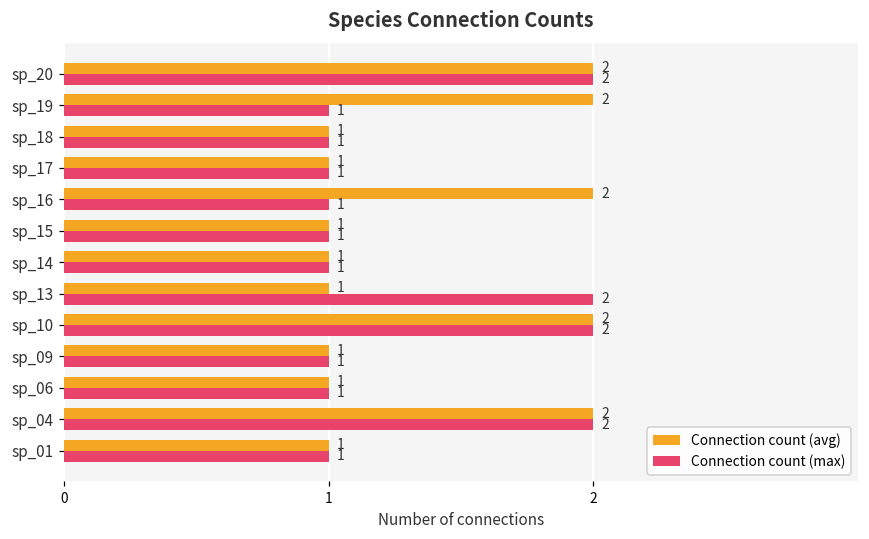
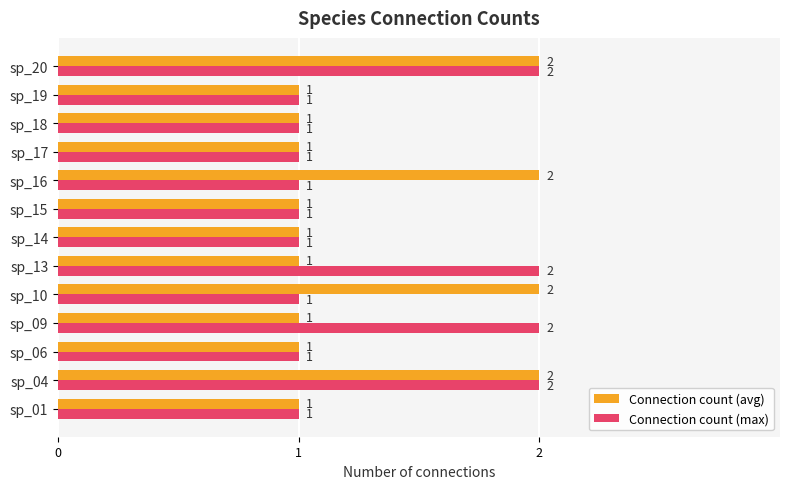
  {
    "Connection count (avg)": {
-     "sp_19": 2,
+     "sp_19": 1,
      "sp_16": 2,
      "sp_13": 1,
      "sp_10": 2,
      "sp_09": 1
    },
    "Connection count (max)": {
      "sp_16": 1,
      "sp_13": 2,
-     "sp_10": 2,
-     "sp_09": 1
+     "sp_10": 1,
+     "sp_09": 2
    }
  }
